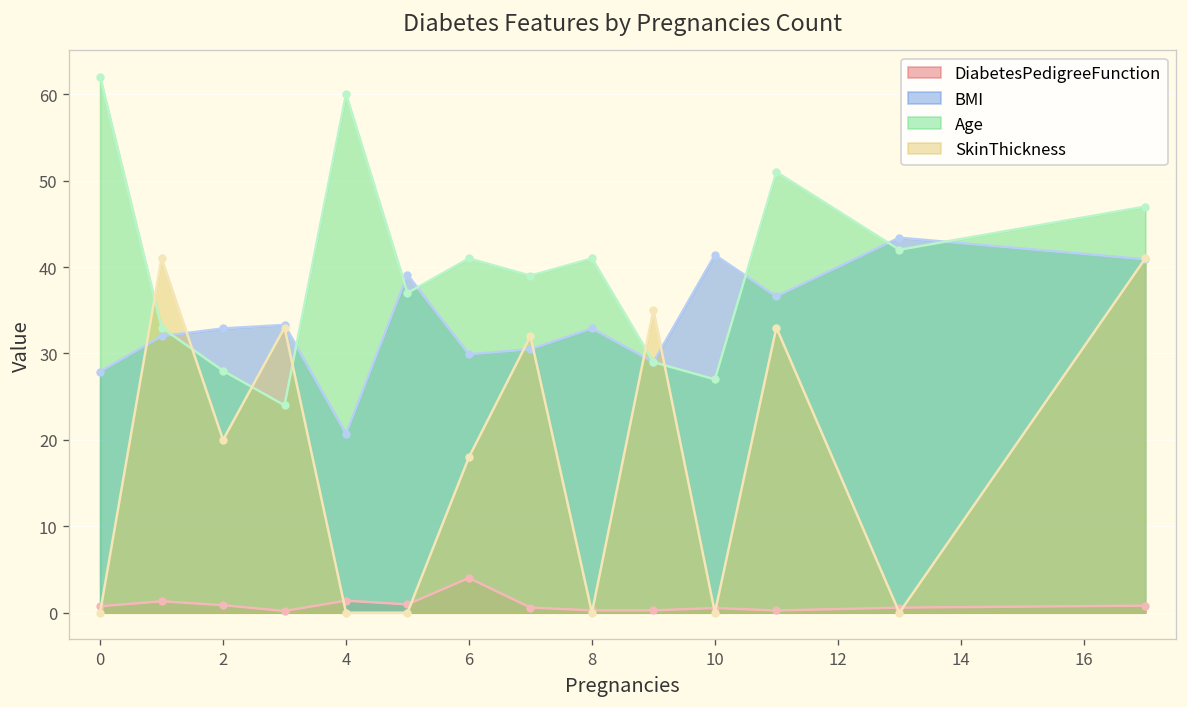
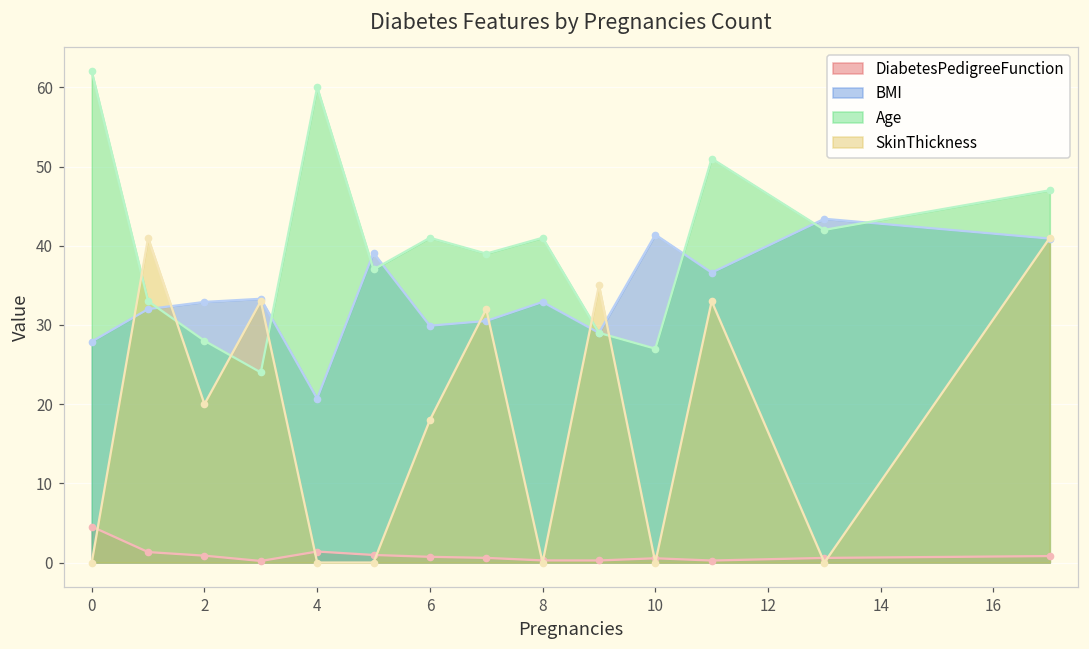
  {
    "DiabetesPedigreeFunction": {
-     "0": 1,
+     "0": 5,
      "2": 1,
      "4": 1,
-     "6": 4,
+     "6": 1,
      "10": 1
    },
    "BMI": {
      "0": 28,
      "2": 33,
      "4": 21,
      "6": 30,
      "8": 33,
      "10": 41
    },
    "Age": {
      "0": 62,
      "2": 28,
      "4": 60,
      "6": 41,
      "8": 41,
      "10": 27
    },
    "SkinThickness": {
      "0": 0,
      "2": 20,
      "4": 0,
      "6": 18,
      "10": 0
    }
  }
